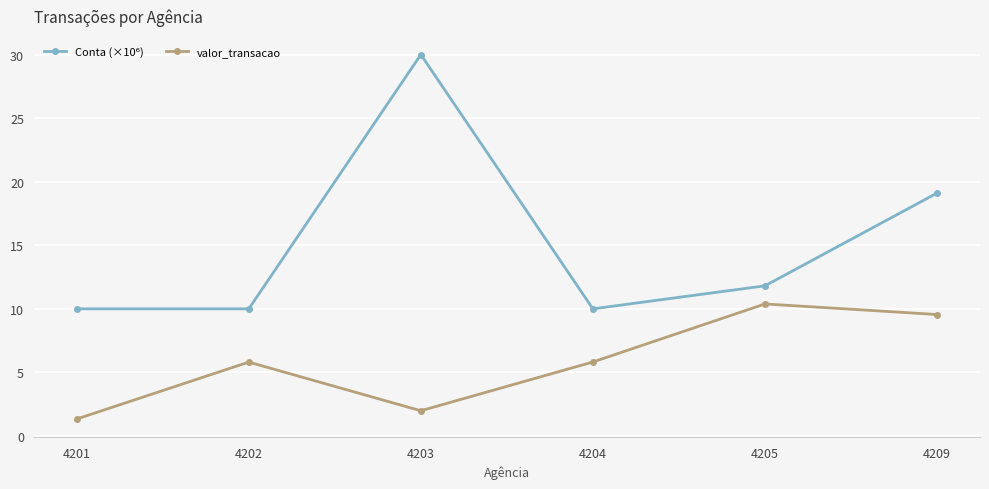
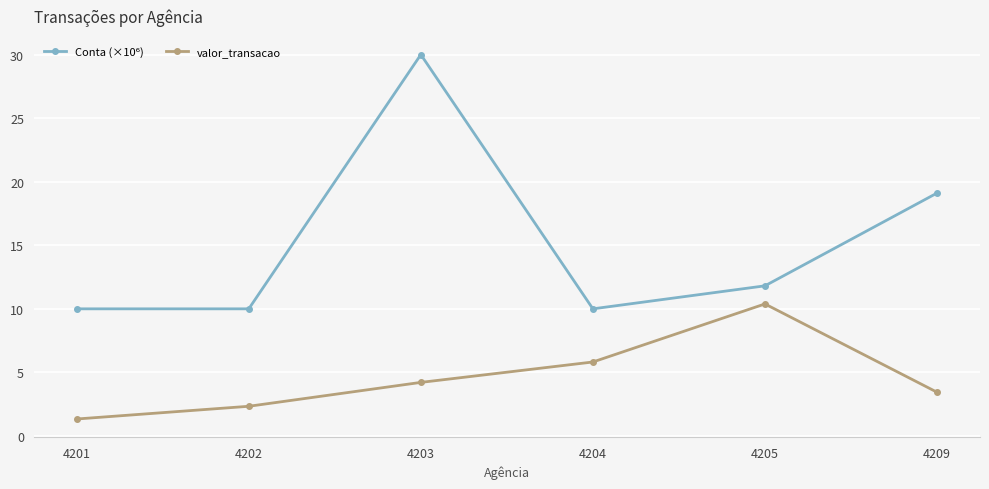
  {
    "Conta (×10⁶)": {
      "4201": 10.0,
      "4202": 10.0,
      "4203": 30.0,
      "4204": 10.0,
      "4205": 11.8,
      "4209": 19.1
    },
    "valor_transacao": {
      "4201": 1.3,
-     "4202": 5.8,
-     "4203": 2.0,
+     "4202": 2.3,
+     "4203": 4.2,
      "4204": 5.8,
      "4205": 10.4,
-     "4209": 9.6
+     "4209": 3.4
    }
  }
